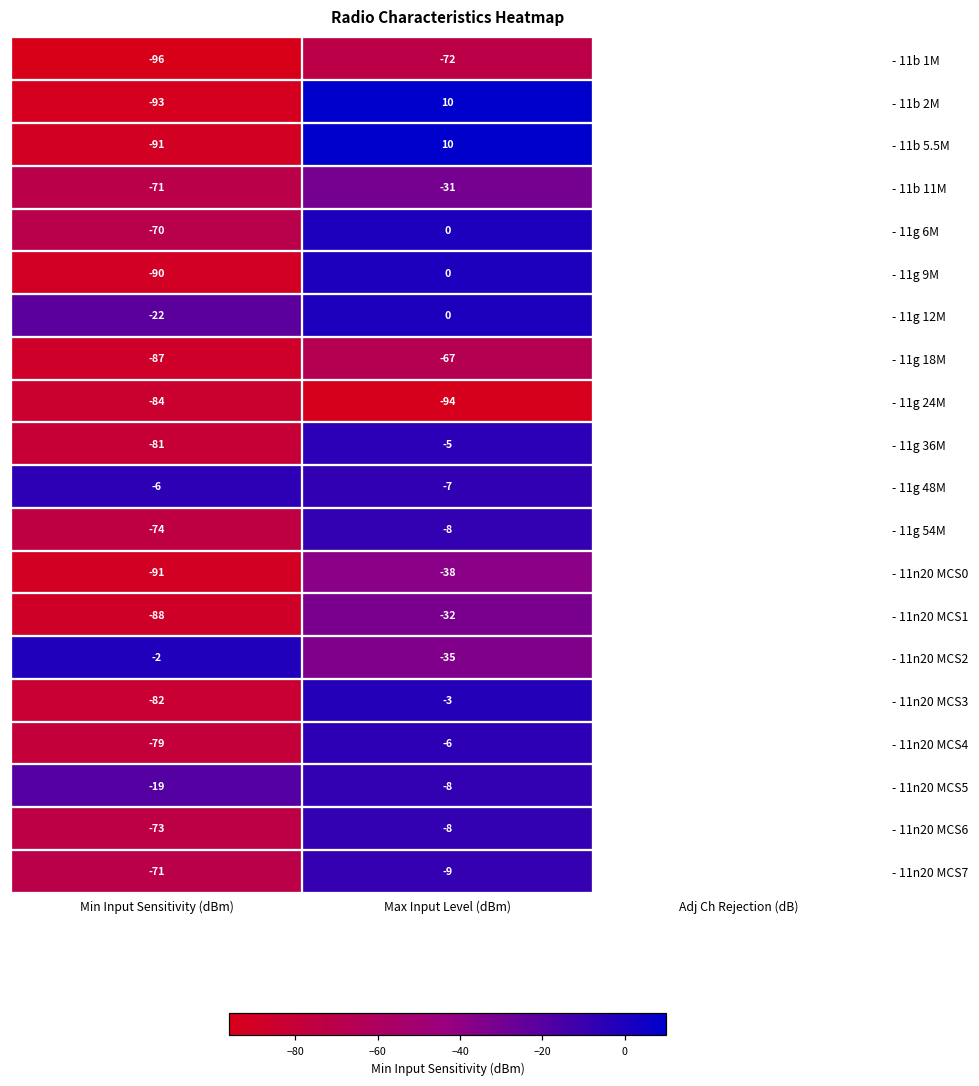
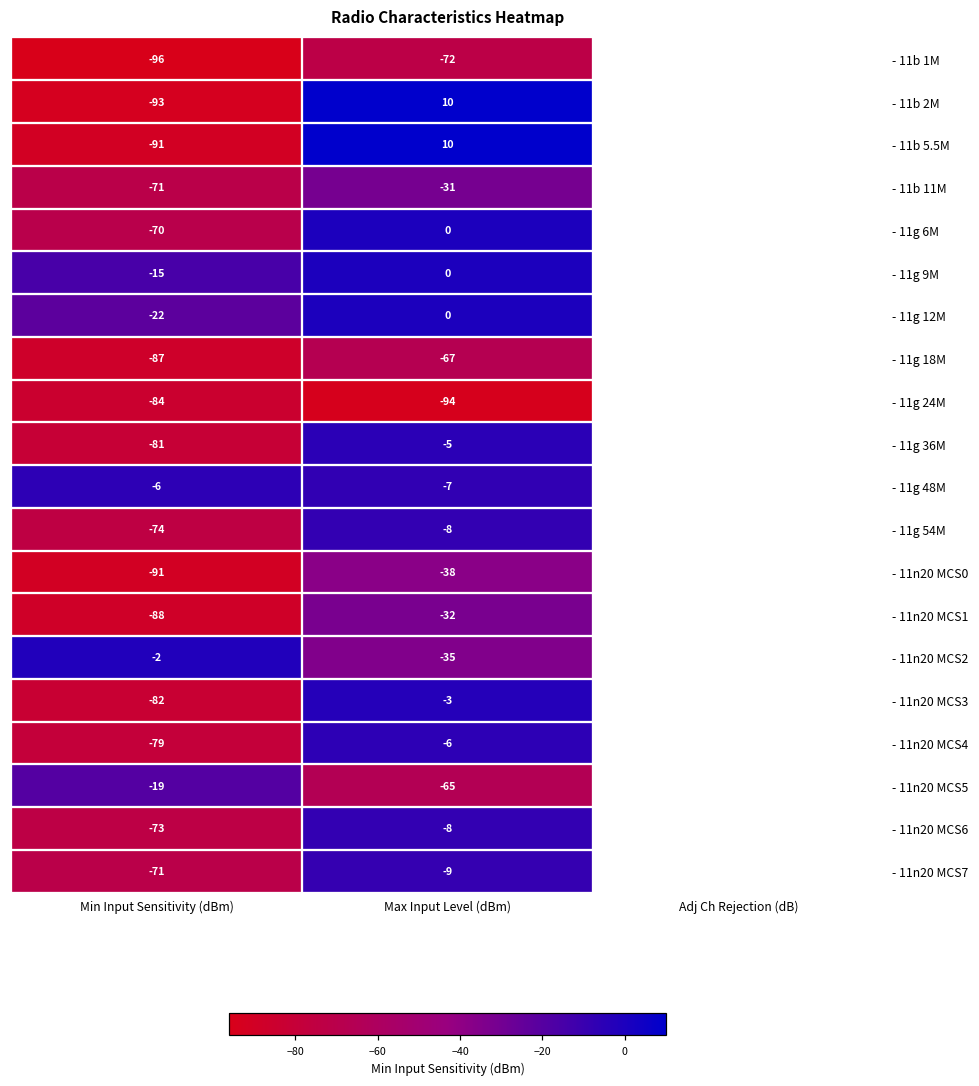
  {
    "- 11b 1M": {
      "Min Input Sensitivity (dBm)": -96,
      "Max Input Level (dBm)": -72
    },
    "- 11b 2M": {
      "Min Input Sensitivity (dBm)": -93,
      "Max Input Level (dBm)": 10
    },
    "- 11b 5.5M": {
      "Min Input Sensitivity (dBm)": -91,
      "Max Input Level (dBm)": 10
    },
    "- 11b 11M": {
      "Min Input Sensitivity (dBm)": -71,
      "Max Input Level (dBm)": -31
    },
    "- 11g 6M": {
      "Min Input Sensitivity (dBm)": -70,
      "Max Input Level (dBm)": 0
    },
    "- 11g 9M": {
-     "Min Input Sensitivity (dBm)": -90,
+     "Min Input Sensitivity (dBm)": -15,
      "Max Input Level (dBm)": 0
    },
    "- 11g 12M": {
      "Min Input Sensitivity (dBm)": -22,
      "Max Input Level (dBm)": 0
    },
    "- 11g 18M": {
      "Min Input Sensitivity (dBm)": -87,
      "Max Input Level (dBm)": -67
    },
    "- 11g 24M": {
      "Min Input Sensitivity (dBm)": -84,
      "Max Input Level (dBm)": -94
    },
    "- 11g 36M": {
      "Min Input Sensitivity (dBm)": -81,
      "Max Input Level (dBm)": -5
    },
    "- 11g 48M": {
      "Min Input Sensitivity (dBm)": -6,
      "Max Input Level (dBm)": -7
    },
    "- 11g 54M": {
      "Min Input Sensitivity (dBm)": -74,
      "Max Input Level (dBm)": -8
    },
    "- 11n20 MCS0": {
      "Min Input Sensitivity (dBm)": -91,
      "Max Input Level (dBm)": -38
    },
    "- 11n20 MCS1": {
      "Min Input Sensitivity (dBm)": -88,
      "Max Input Level (dBm)": -32
    },
    "- 11n20 MCS2": {
      "Min Input Sensitivity (dBm)": -2,
      "Max Input Level (dBm)": -35
    },
    "- 11n20 MCS3": {
      "Min Input Sensitivity (dBm)": -82,
      "Max Input Level (dBm)": -3
    },
    "- 11n20 MCS4": {
      "Min Input Sensitivity (dBm)": -79,
      "Max Input Level (dBm)": -6
    },
    "- 11n20 MCS5": {
      "Min Input Sensitivity (dBm)": -19,
-     "Max Input Level (dBm)": -8
+     "Max Input Level (dBm)": -65
    },
    "- 11n20 MCS6": {
      "Min Input Sensitivity (dBm)": -73,
      "Max Input Level (dBm)": -8
    },
    "- 11n20 MCS7": {
      "Min Input Sensitivity (dBm)": -71,
      "Max Input Level (dBm)": -9
    }
  }
